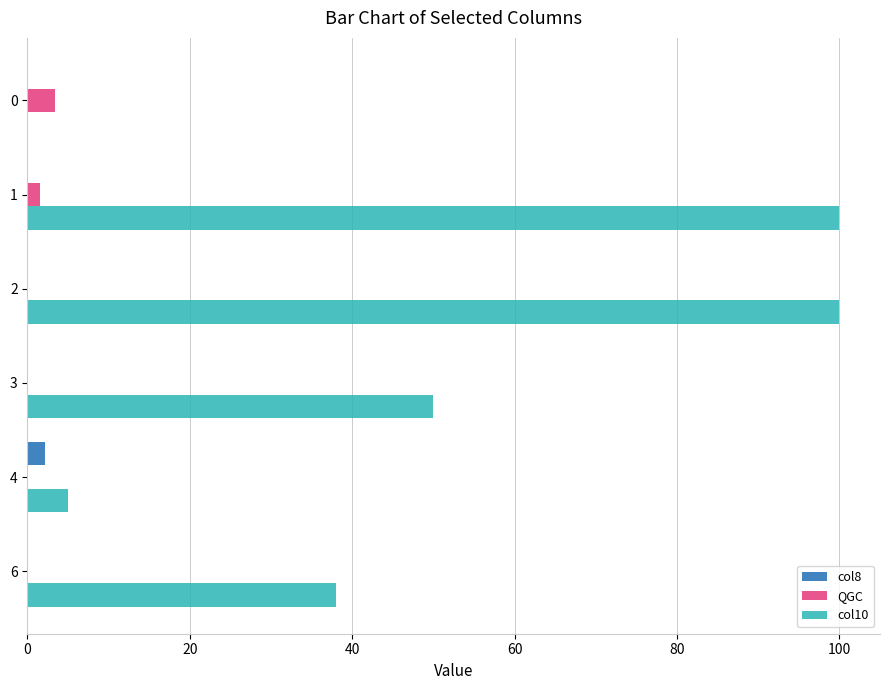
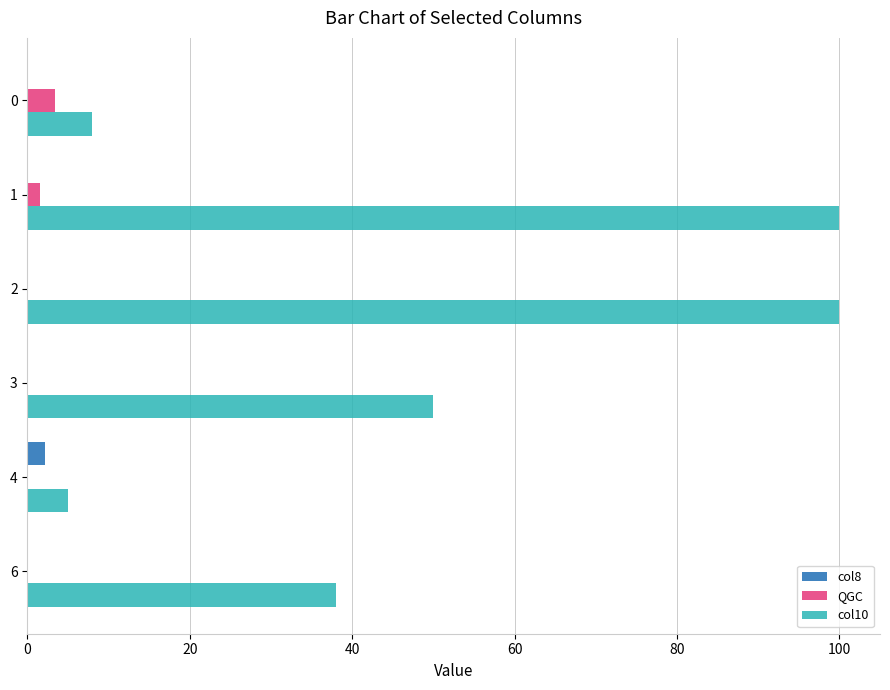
  {
    "col8": {
      "4": 2
    },
    "QGC": {
      "0": 3,
      "1": 2
    },
    "col10": {
-     "0": 0,
+     "0": 8,
      "1": 100,
      "2": 100,
      "3": 50,
      "4": 5,
      "6": 38
    }
  }
